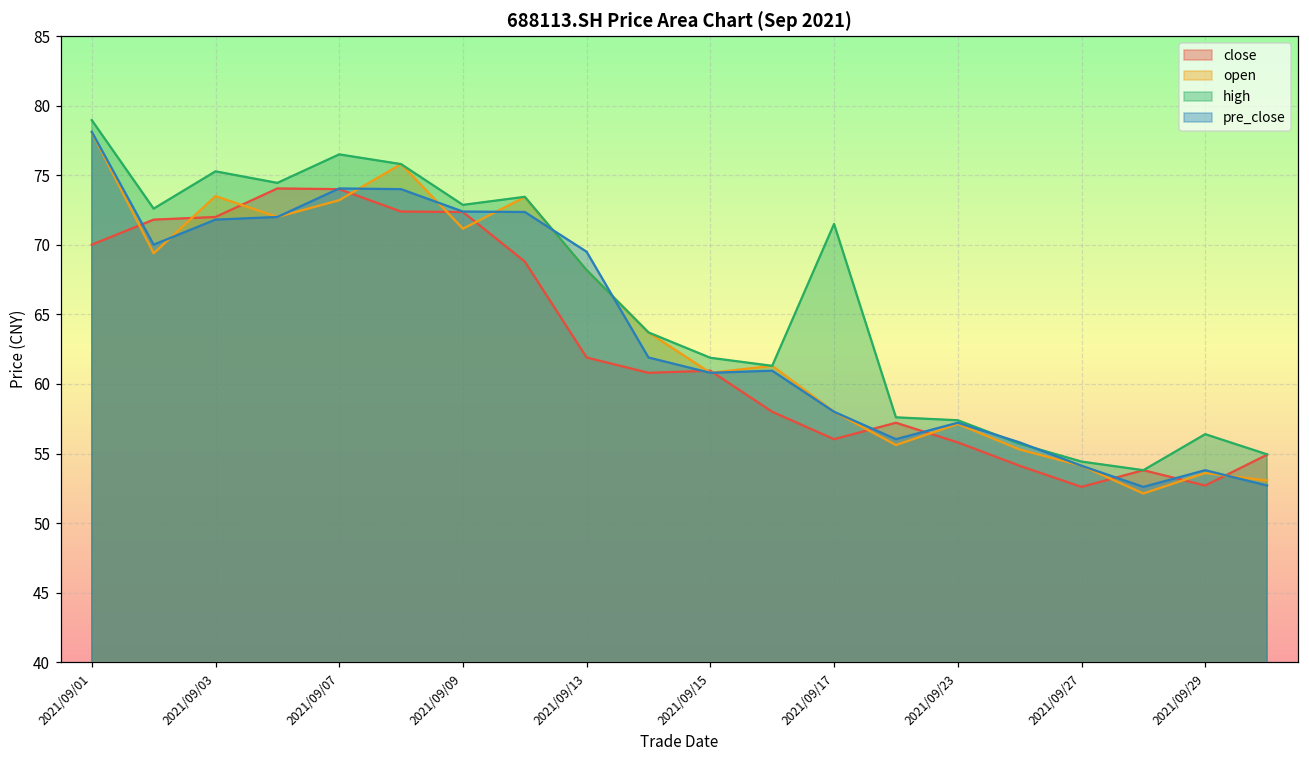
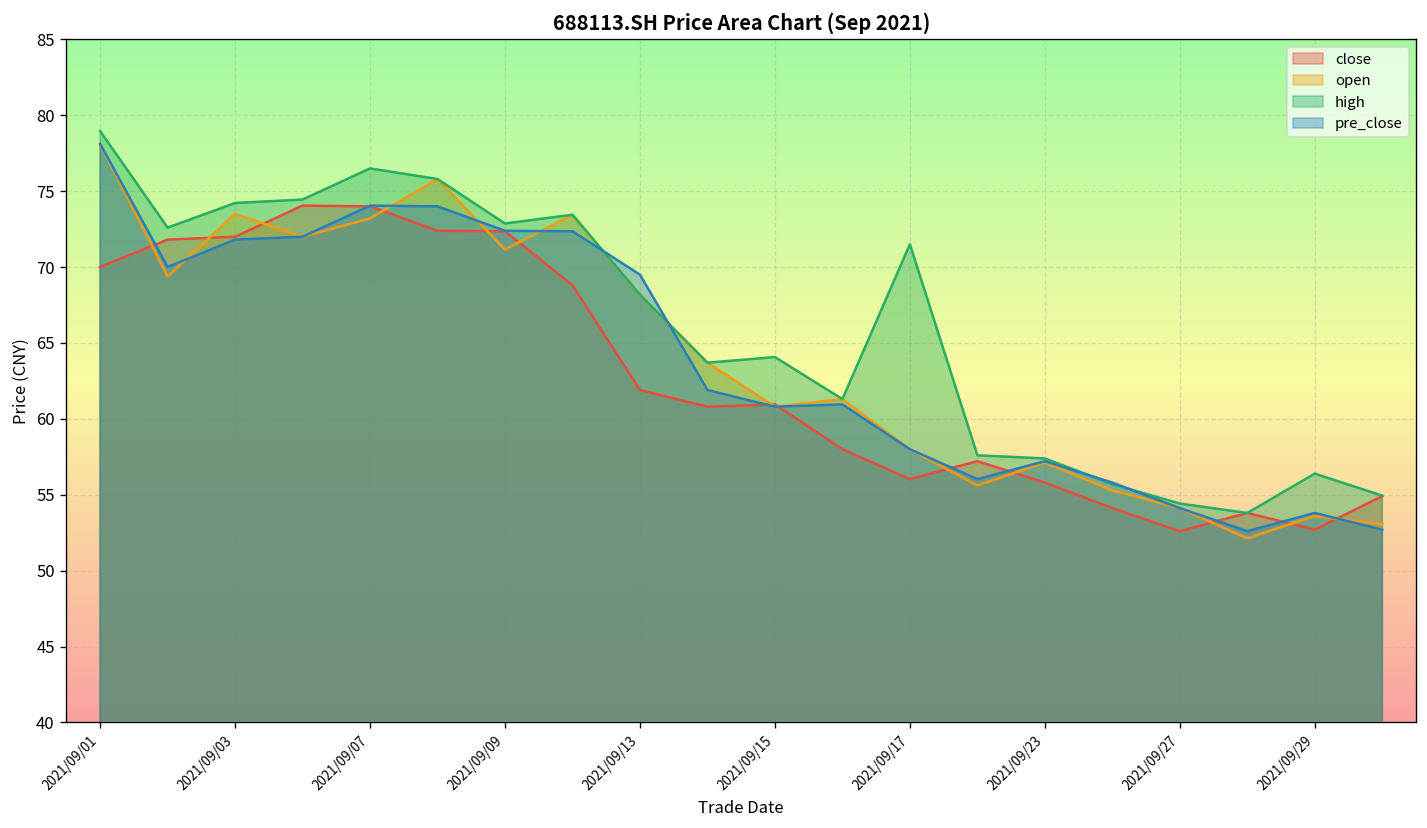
  {
    "high": {
      "2021/09/01": 79.0,
-     "2021/09/03": 75.3,
+     "2021/09/03": 74.2,
      "2021/09/07": 76.5,
      "2021/09/09": 72.9,
-     "2021/09/15": 61.9,
+     "2021/09/15": 64.1,
      "2021/09/17": 71.5,
      "2021/09/27": 54.4,
      "2021/09/29": 56.4
    },
    "pre_close": {
      "2021/09/13": 69.5
    }
  }
